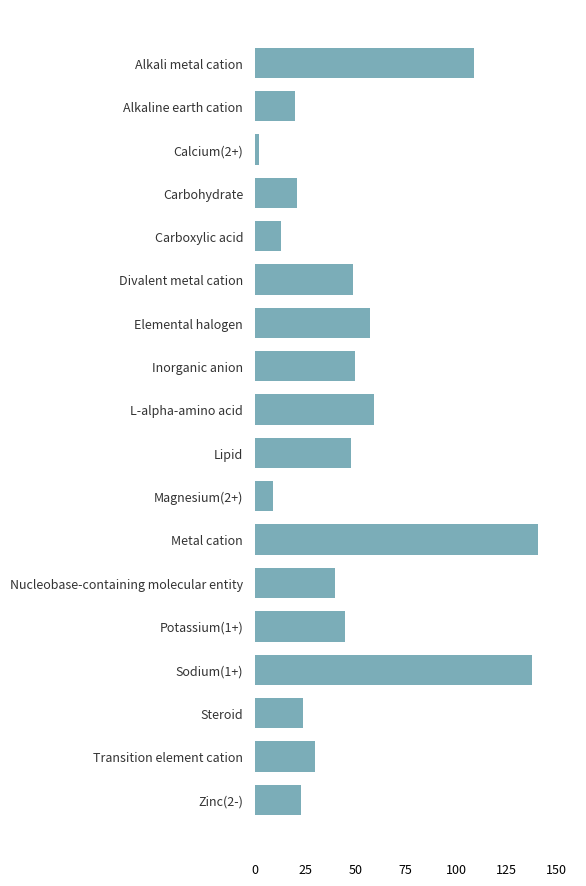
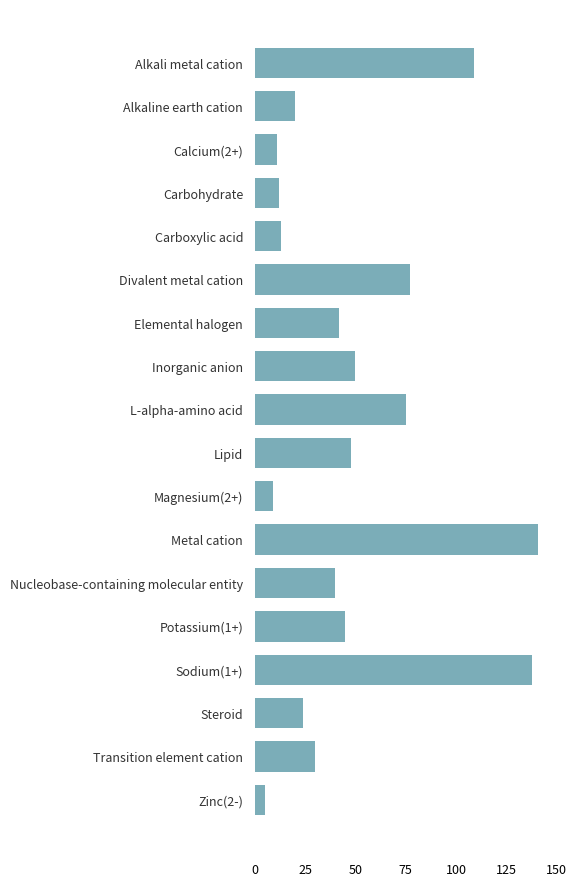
  {
    "Alkali metal cation": 109,
    "Alkaline earth cation": 20,
-   "Calcium(2+)": 2,
-   "Carbohydrate": 21,
+   "Calcium(2+)": 11,
+   "Carbohydrate": 12,
    "Carboxylic acid": 13,
-   "Divalent metal cation": 49,
-   "Elemental halogen": 57,
+   "Divalent metal cation": 77,
+   "Elemental halogen": 42,
    "Inorganic anion": 50,
-   "L-alpha-amino acid": 59,
+   "L-alpha-amino acid": 75,
    "Lipid": 48,
    "Magnesium(2+)": 9,
    "Metal cation": 141,
    "Nucleobase-containing molecular entity": 40,
    "Potassium(1+)": 45,
    "Sodium(1+)": 138,
    "Steroid": 24,
    "Transition element cation": 30,
-   "Zinc(2-)": 23
+   "Zinc(2-)": 5
  }
